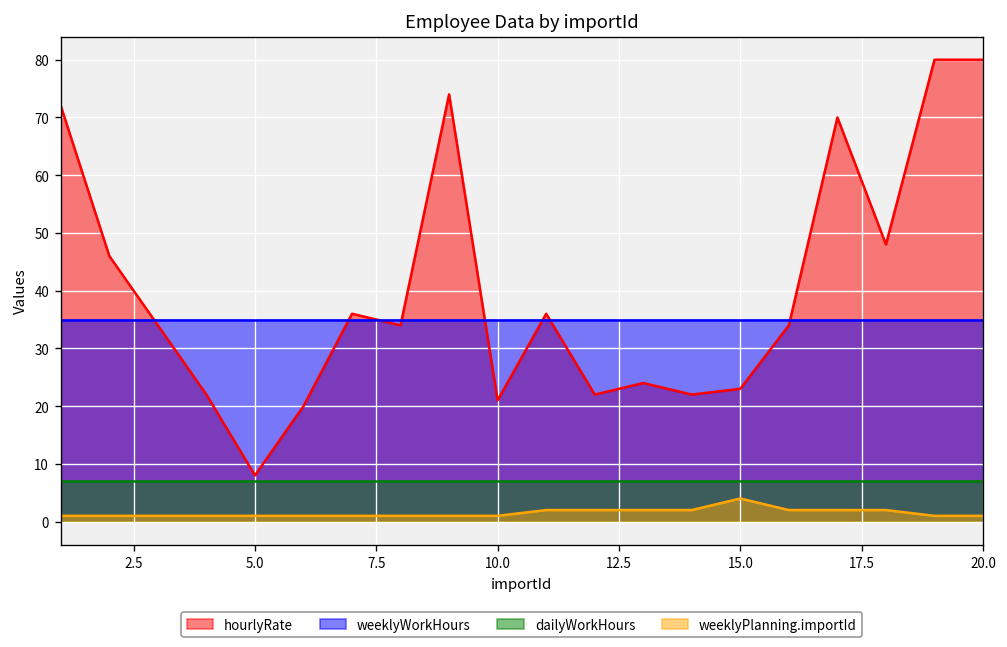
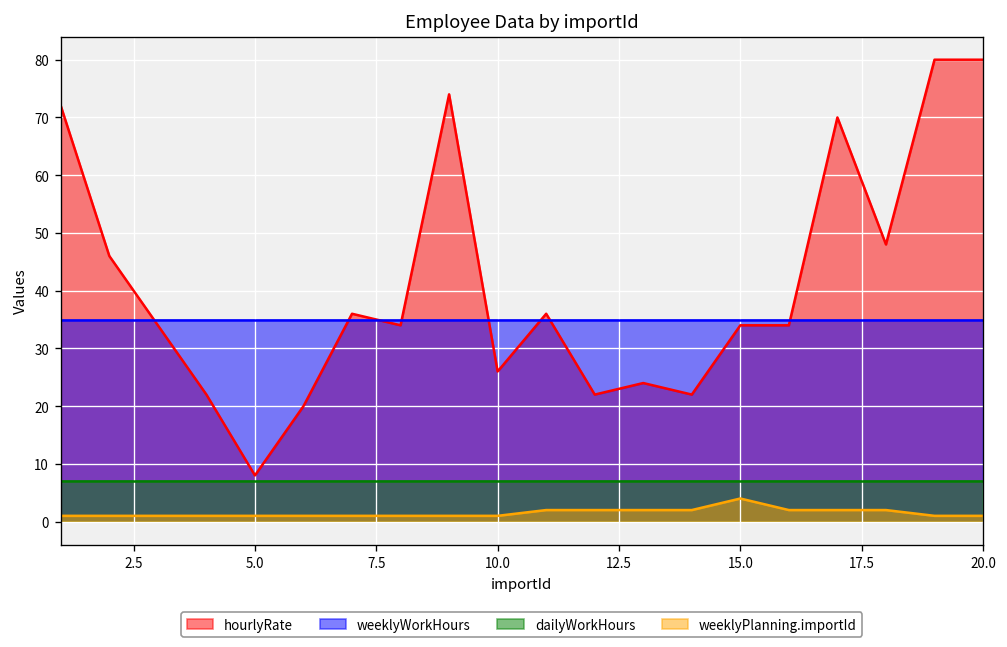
  {
    "hourlyRate": {
      "5.0": 8,
-     "10.0": 21,
-     "15.0": 23,
+     "10.0": 26,
+     "15.0": 34,
      "20.0": 80
    },
    "weeklyWorkHours": {
      "5.0": 35,
      "10.0": 35,
      "15.0": 35,
      "20.0": 35
    },
    "dailyWorkHours": {
      "5.0": 7,
      "10.0": 7,
      "15.0": 7,
      "20.0": 7
    },
    "weeklyPlanning.importId": {
      "5.0": 1,
      "10.0": 1,
      "15.0": 4,
      "20.0": 1
    }
  }
